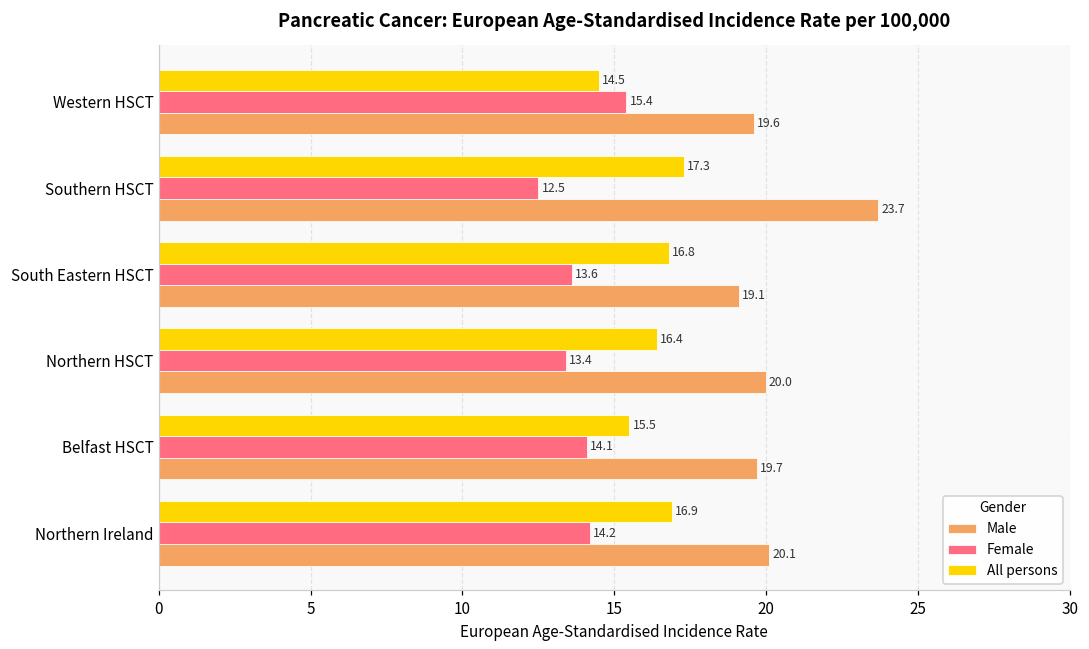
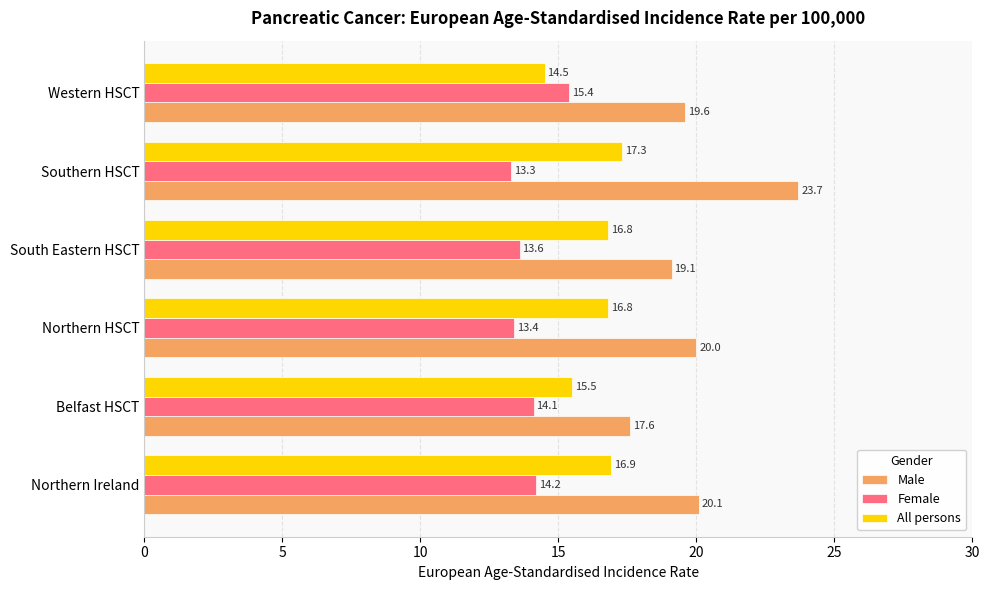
  {
    "Male": {
      "Western HSCT": 19.6,
      "Southern HSCT": 23.7,
      "South Eastern HSCT": 19.1,
      "Northern HSCT": 20.0,
-     "Belfast HSCT": 19.7,
+     "Belfast HSCT": 17.6,
      "Northern Ireland": 20.1
    },
    "Female": {
      "Western HSCT": 15.4,
-     "Southern HSCT": 12.5,
+     "Southern HSCT": 13.3,
      "South Eastern HSCT": 13.6,
      "Northern HSCT": 13.4,
      "Belfast HSCT": 14.1,
      "Northern Ireland": 14.2
    },
    "All persons": {
      "Western HSCT": 14.5,
      "Southern HSCT": 17.3,
      "South Eastern HSCT": 16.8,
-     "Northern HSCT": 16.4,
+     "Northern HSCT": 16.8,
      "Belfast HSCT": 15.5,
      "Northern Ireland": 16.9
    }
  }
